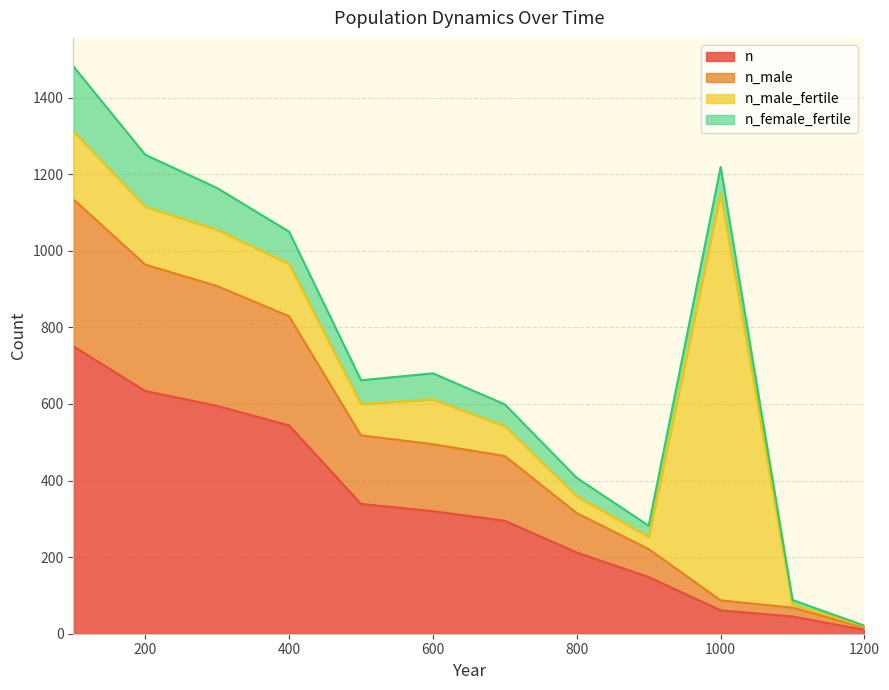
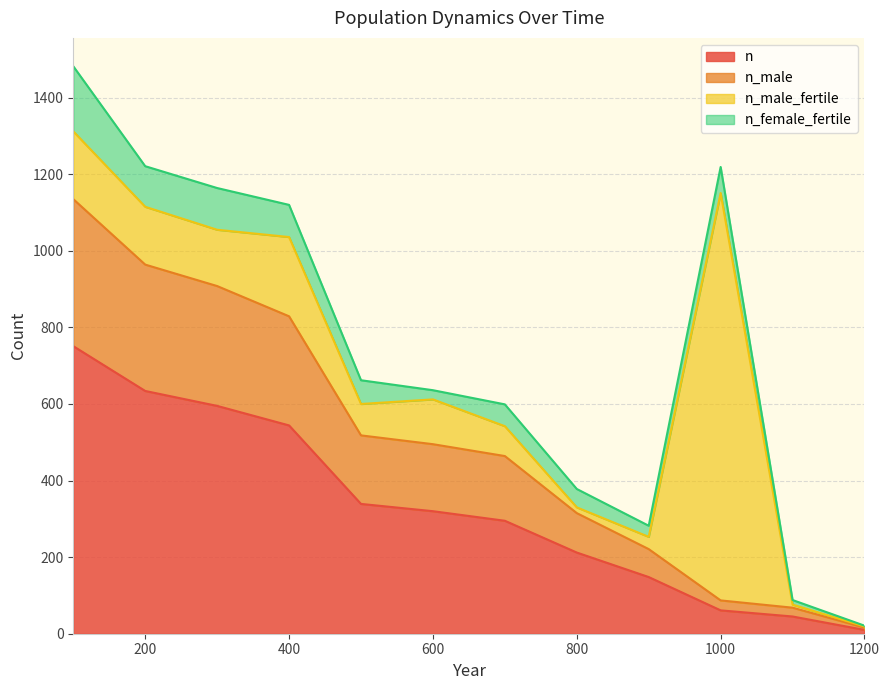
  {
    "n_male_fertile": {
      "200": 150,
-     "400": 140,
+     "400": 210,
      "600": 120,
-     "800": 40,
+     "800": 20,
      "1000": 1060
    },
    "n_female_fertile": {
-     "200": 140,
+     "200": 110,
      "400": 80,
-     "600": 70,
+     "600": 20,
      "800": 50,
      "1000": 70
    }
  }
